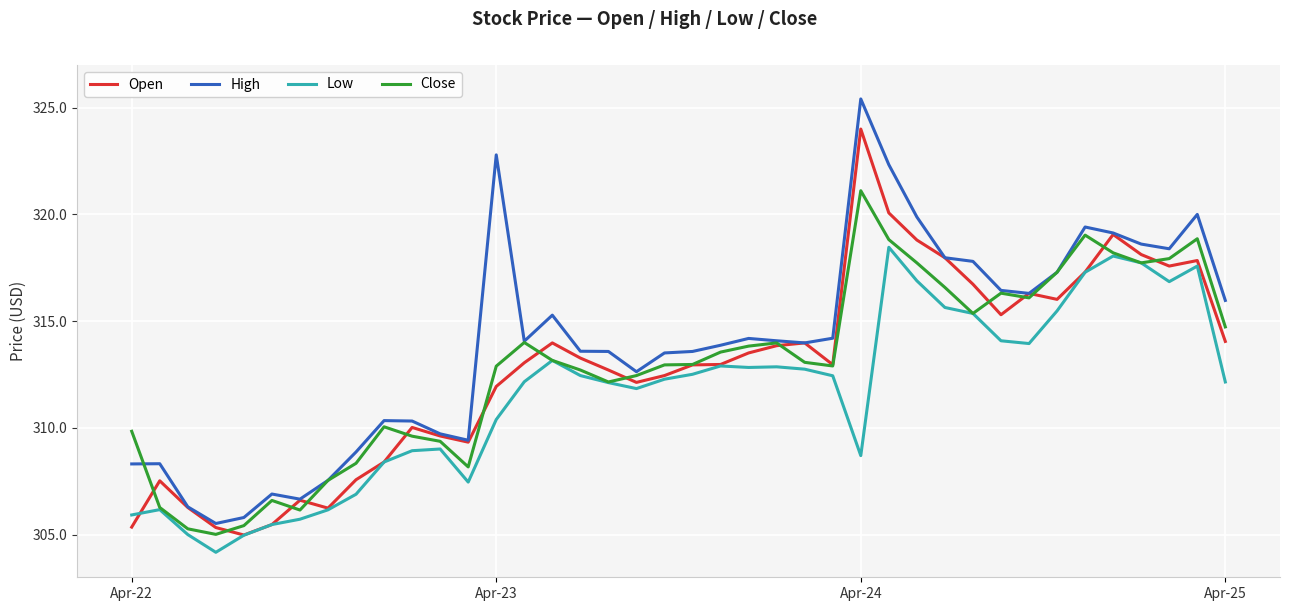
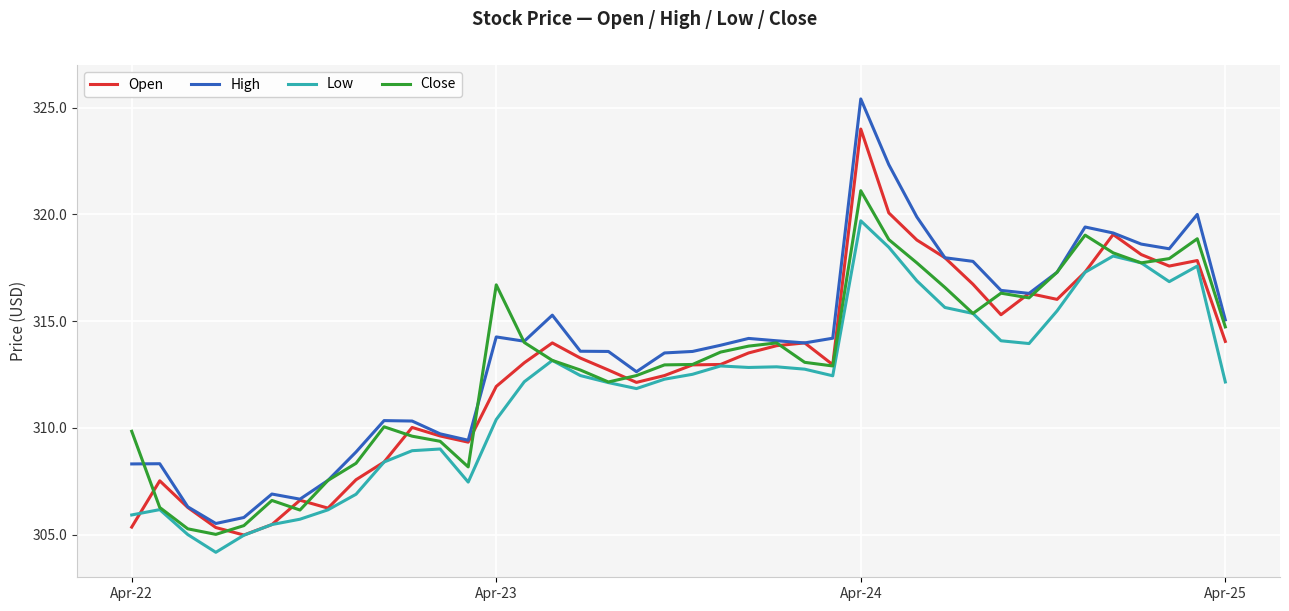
  {
    "Open": {
      "Apr-22": 305.4,
      "Apr-23": 311.9,
      "Apr-24": 324.0,
      "Apr-25": 314.1
    },
    "High": {
      "Apr-22": 308.3,
-     "Apr-23": 322.8,
+     "Apr-23": 314.3,
      "Apr-24": 325.4,
-     "Apr-25": 316.0
+     "Apr-25": 315.1
    },
    "Low": {
      "Apr-22": 305.9,
      "Apr-23": 310.4,
-     "Apr-24": 308.7,
+     "Apr-24": 319.7,
      "Apr-25": 312.2
    },
    "Close": {
      "Apr-22": 309.8,
-     "Apr-23": 312.9,
+     "Apr-23": 316.7,
      "Apr-24": 321.1,
      "Apr-25": 314.7
    }
  }
